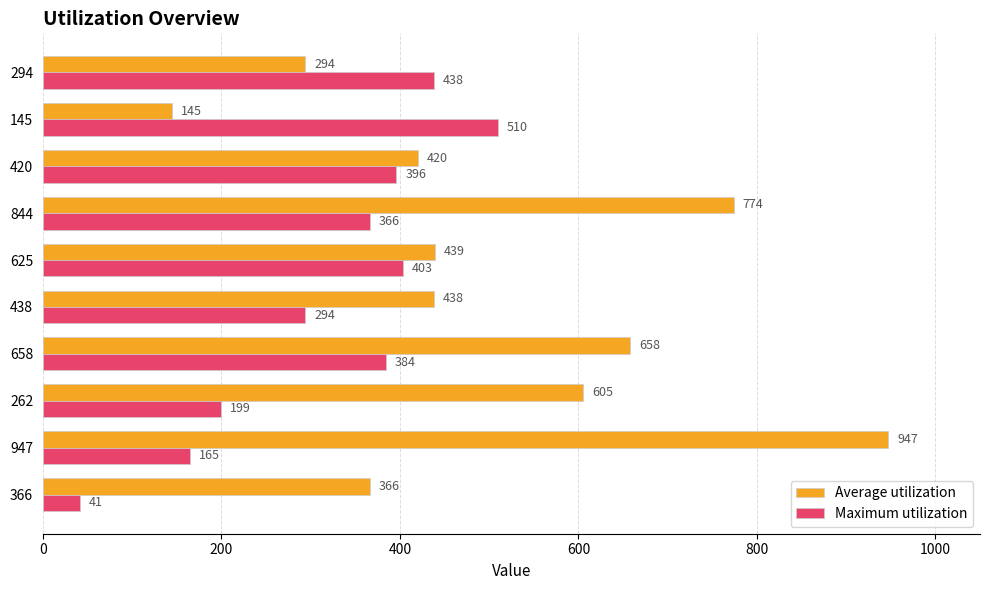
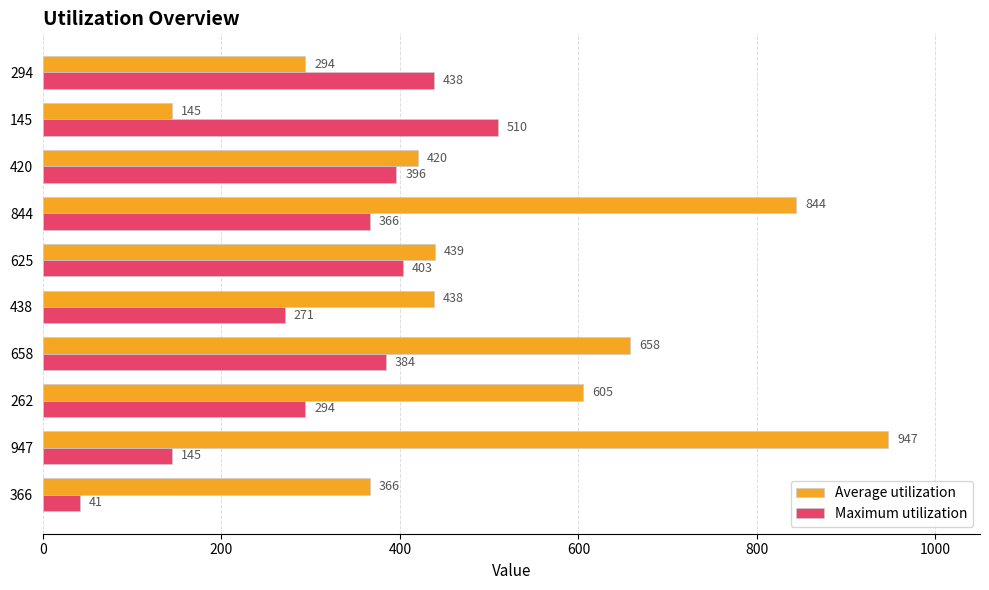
  {
    "Average utilization": {
      "294": 294,
      "145": 145,
      "420": 420,
-     "844": 774,
+     "844": 844,
      "625": 439,
      "438": 438,
      "658": 658,
      "262": 605,
      "947": 947,
      "366": 366
    },
    "Maximum utilization": {
      "294": 438,
      "145": 510,
      "420": 396,
      "844": 366,
      "625": 403,
-     "438": 294,
+     "438": 271,
      "658": 384,
-     "262": 199,
-     "947": 165,
+     "262": 294,
+     "947": 145,
      "366": 41
    }
  }
